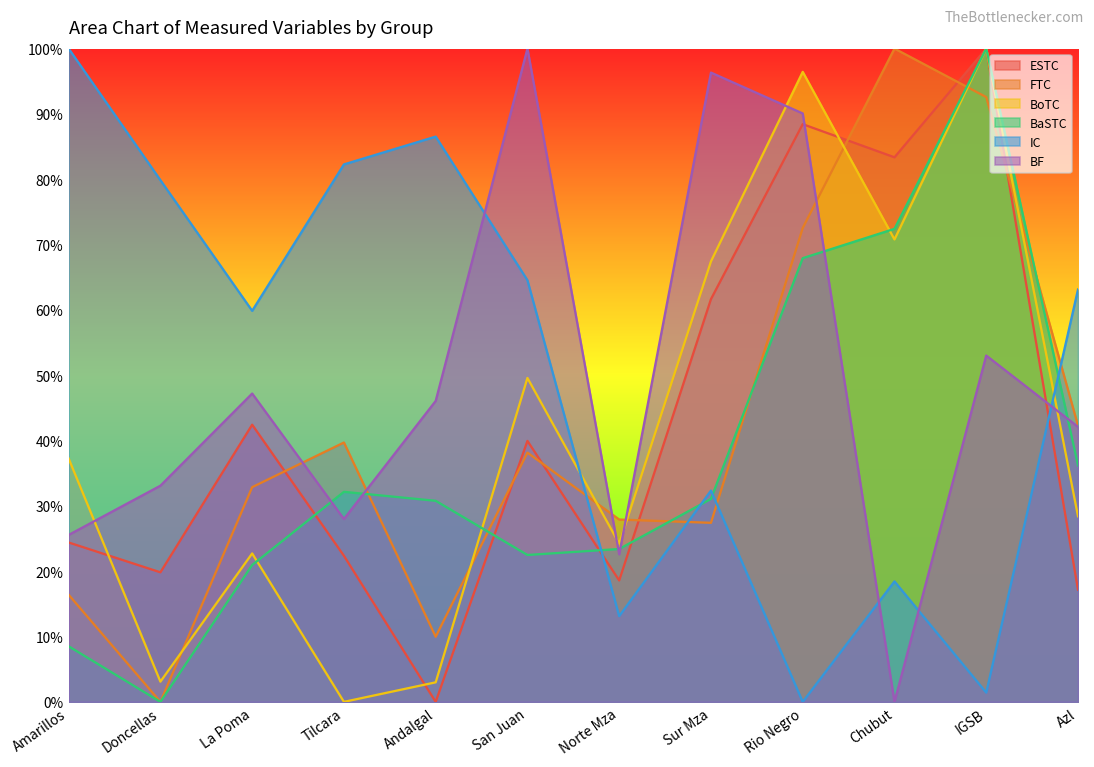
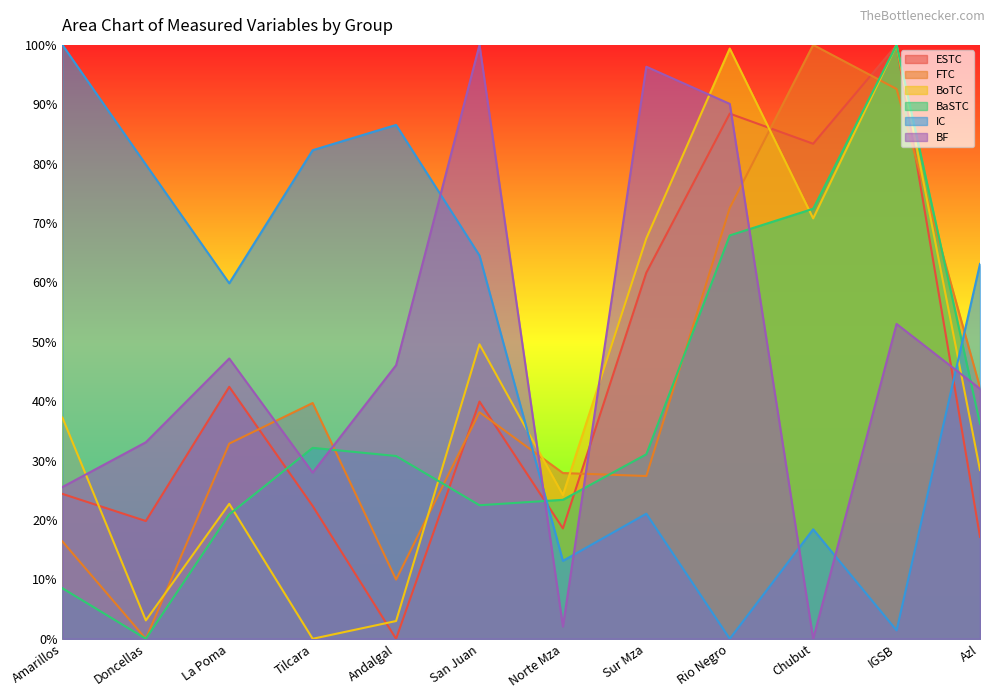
  {
    "BoTC": {
      "Amarillos": "37%",
      "Doncellas": "3%",
      "La Poma": "23%",
      "Tilcara": "0%",
      "Andalgal": "3%",
      "San Juan": "50%",
      "Norte Mza": "24%",
      "Sur Mza": "67%",
-     "Rio Negro": "96%",
+     "Rio Negro": "99%",
      "Chubut": "71%",
      "Azl": "28%"
    },
    "BaSTC": {
      "Amarillos": "9%",
      "La Poma": "21%",
      "Tilcara": "32%",
      "Andalgal": "31%",
      "San Juan": "22%",
      "Norte Mza": "23%",
      "Sur Mza": "31%",
      "Rio Negro": "68%",
      "Chubut": "72%",
      "Azl": "36%"
    },
    "IC": {
      "Amarillos": "100%",
      "Doncellas": "80%",
      "La Poma": "60%",
      "Tilcara": "82%",
      "Andalgal": "87%",
      "San Juan": "65%",
      "Norte Mza": "13%",
-     "Sur Mza": "32%",
+     "Sur Mza": "21%",
      "Rio Negro": "0%",
      "Chubut": "18%",
      "IGSB": "1%",
      "Azl": "63%"
    },
    "BF": {
      "Amarillos": "26%",
      "Doncellas": "33%",
      "La Poma": "47%",
      "Tilcara": "28%",
      "Andalgal": "46%",
      "San Juan": "100%",
-     "Norte Mza": "23%",
+     "Norte Mza": "2%",
      "Sur Mza": "96%",
      "Rio Negro": "90%",
      "Chubut": "0%",
      "IGSB": "53%"
    }
  }
